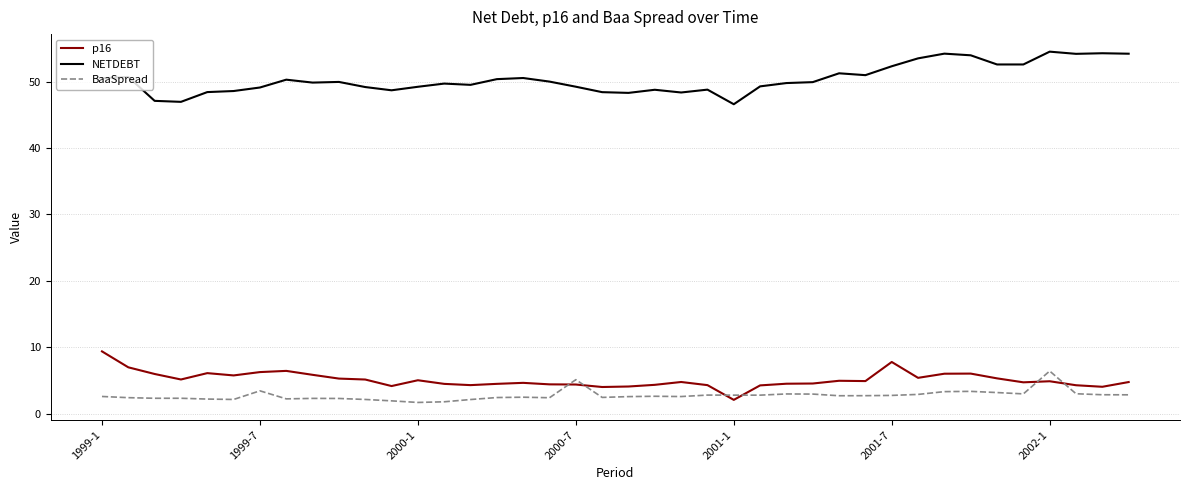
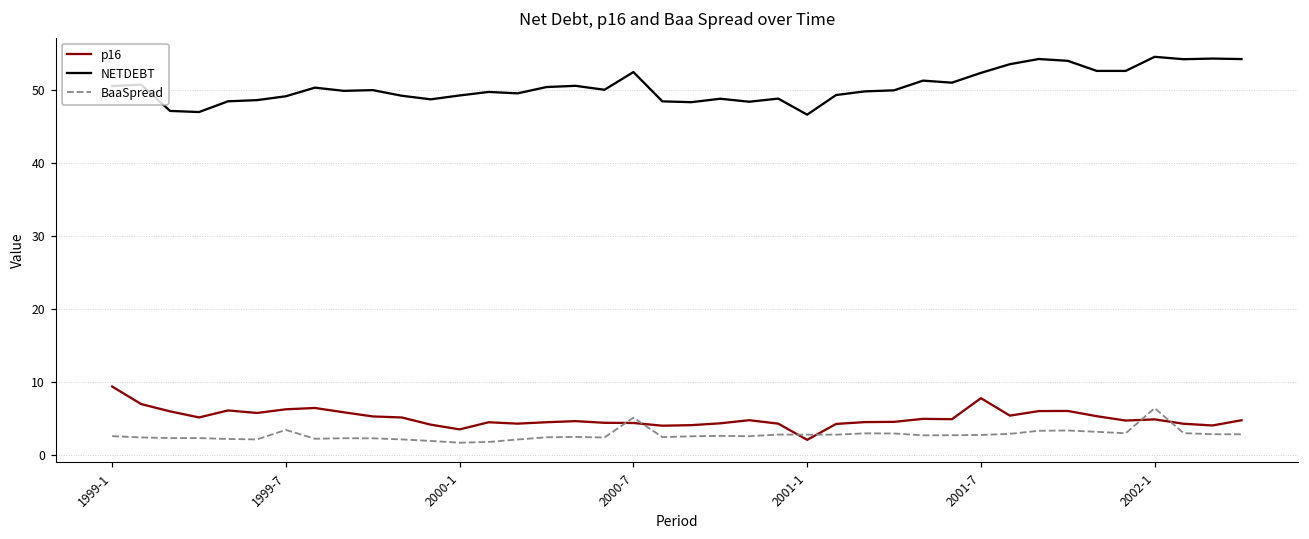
  {
    "p16": {
      "1999-1": 9,
      "1999-7": 6,
-     "2000-1": 5,
+     "2000-1": 3,
      "2000-7": 4,
      "2001-1": 2,
      "2001-7": 8,
      "2002-1": 5
    },
    "NETDEBT": {
      "1999-7": 49,
      "2000-1": 49,
-     "2000-7": 49,
+     "2000-7": 52,
      "2001-1": 47,
      "2001-7": 52,
      "2002-1": 55
    },
    "BaaSpread": {
      "1999-1": 3,
      "1999-7": 3,
      "2000-1": 2,
      "2000-7": 5,
      "2001-1": 3,
      "2001-7": 3,
      "2002-1": 6
    }
  }
